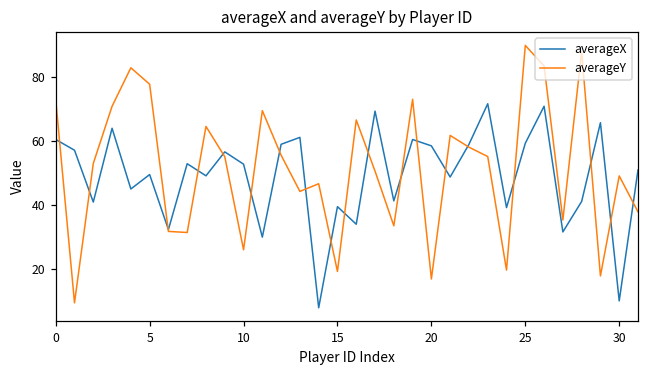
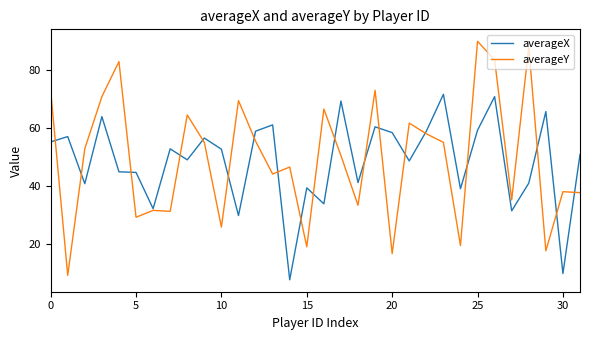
  {
    "averageX": {
-     "0": 60,
-     "5": 49,
+     "0": 55,
+     "5": 45,
      "10": 53,
      "15": 39,
      "20": 58,
      "25": 59,
      "30": 10
    },
    "averageY": {
      "0": 73,
-     "5": 78,
+     "5": 29,
      "10": 26,
      "15": 19,
      "20": 17,
      "25": 90,
-     "30": 49
+     "30": 38
    }
  }
